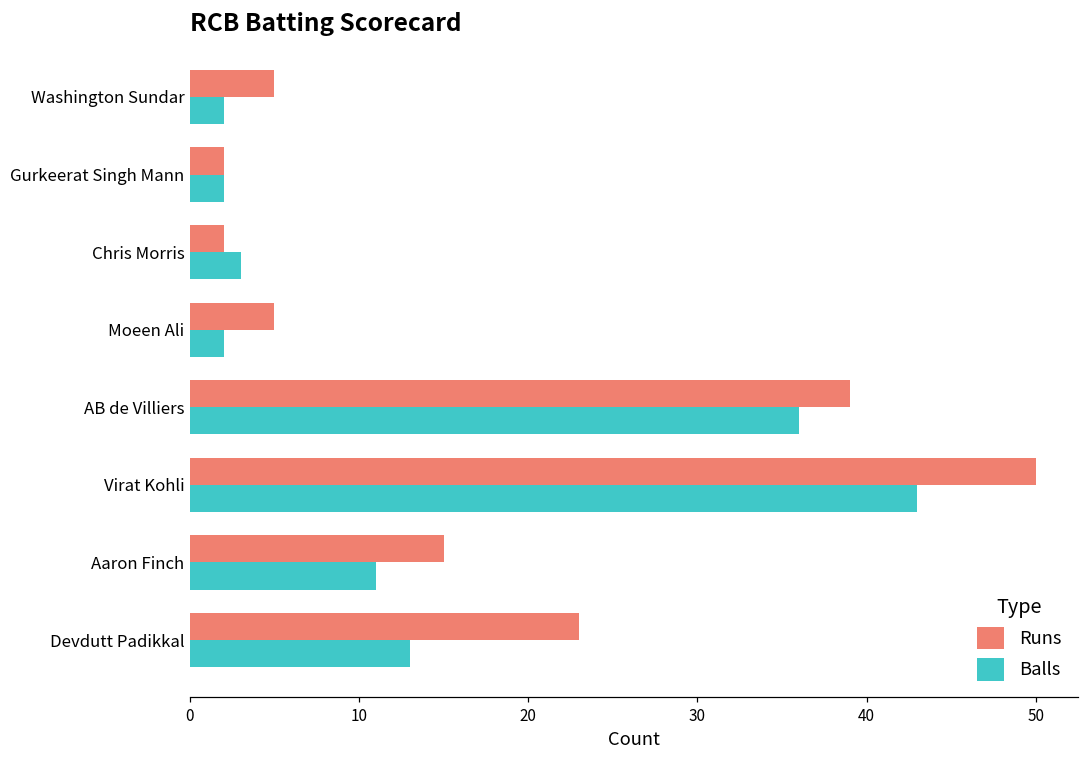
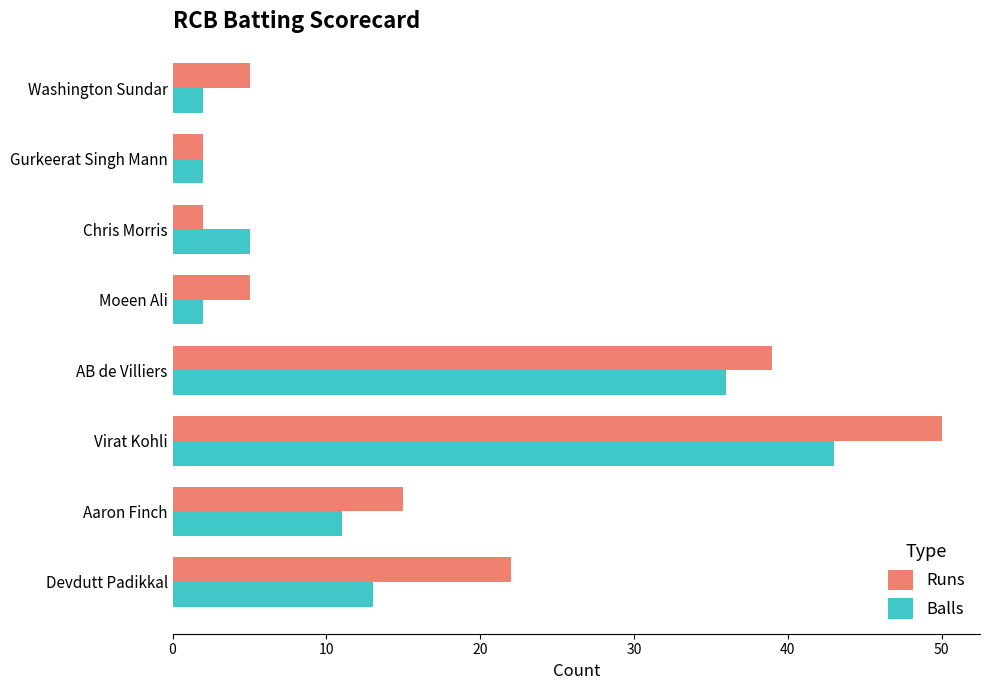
  {
    "Runs": {
      "Washington Sundar": 5,
      "Gurkeerat Singh Mann": 2,
      "Chris Morris": 2,
      "Moeen Ali": 5,
      "AB de Villiers": 39,
      "Virat Kohli": 50,
      "Aaron Finch": 15,
-     "Devdutt Padikkal": 23
+     "Devdutt Padikkal": 22
    },
    "Balls": {
      "Washington Sundar": 2,
      "Gurkeerat Singh Mann": 2,
-     "Chris Morris": 3,
+     "Chris Morris": 5,
      "Moeen Ali": 2,
      "AB de Villiers": 36,
      "Virat Kohli": 43,
      "Aaron Finch": 11,
      "Devdutt Padikkal": 13
    }
  }
